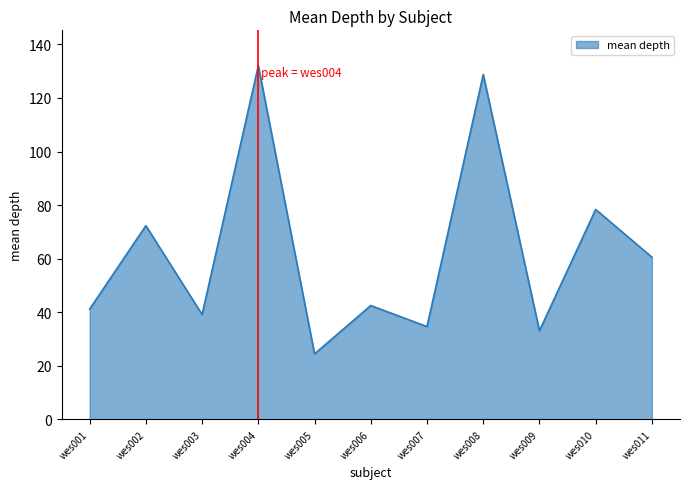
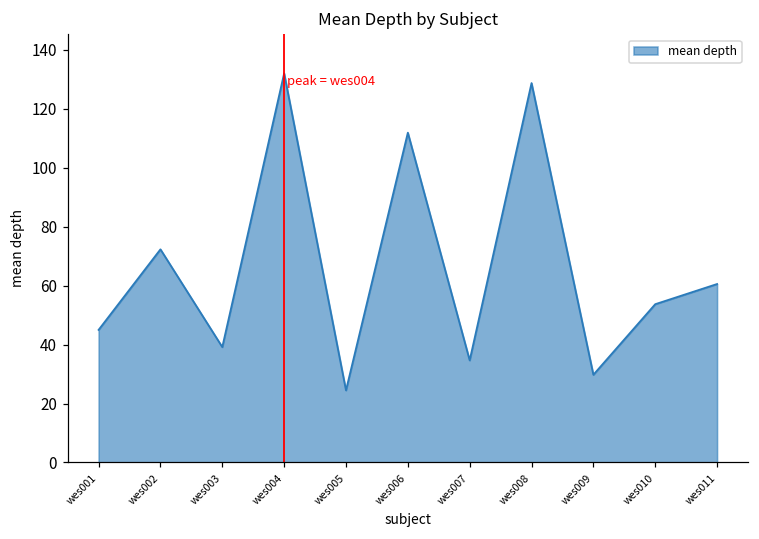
  {
-   "wes001": 41,
+   "wes001": 45,
    "wes002": 72,
    "wes003": 39,
    "wes004": 132,
    "wes005": 24,
-   "wes006": 43,
+   "wes006": 112,
    "wes007": 35,
    "wes008": 129,
-   "wes009": 33,
-   "wes010": 78,
+   "wes009": 30,
+   "wes010": 54,
    "wes011": 61
  }
